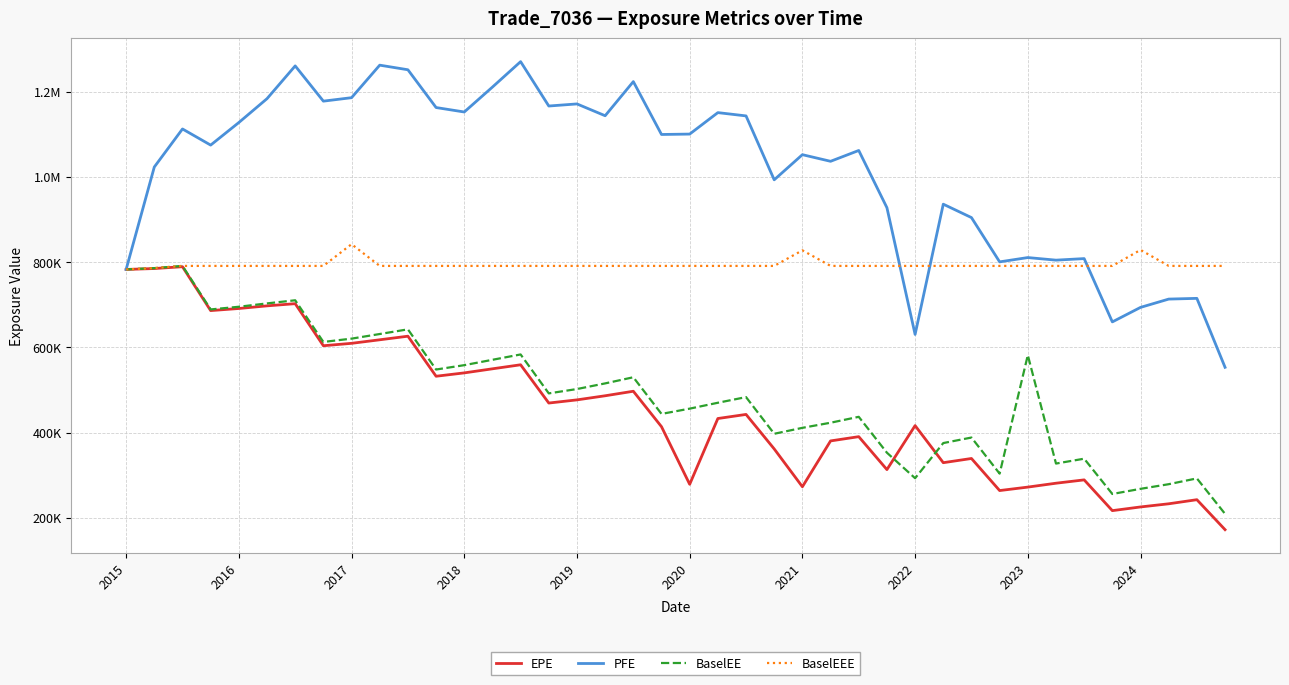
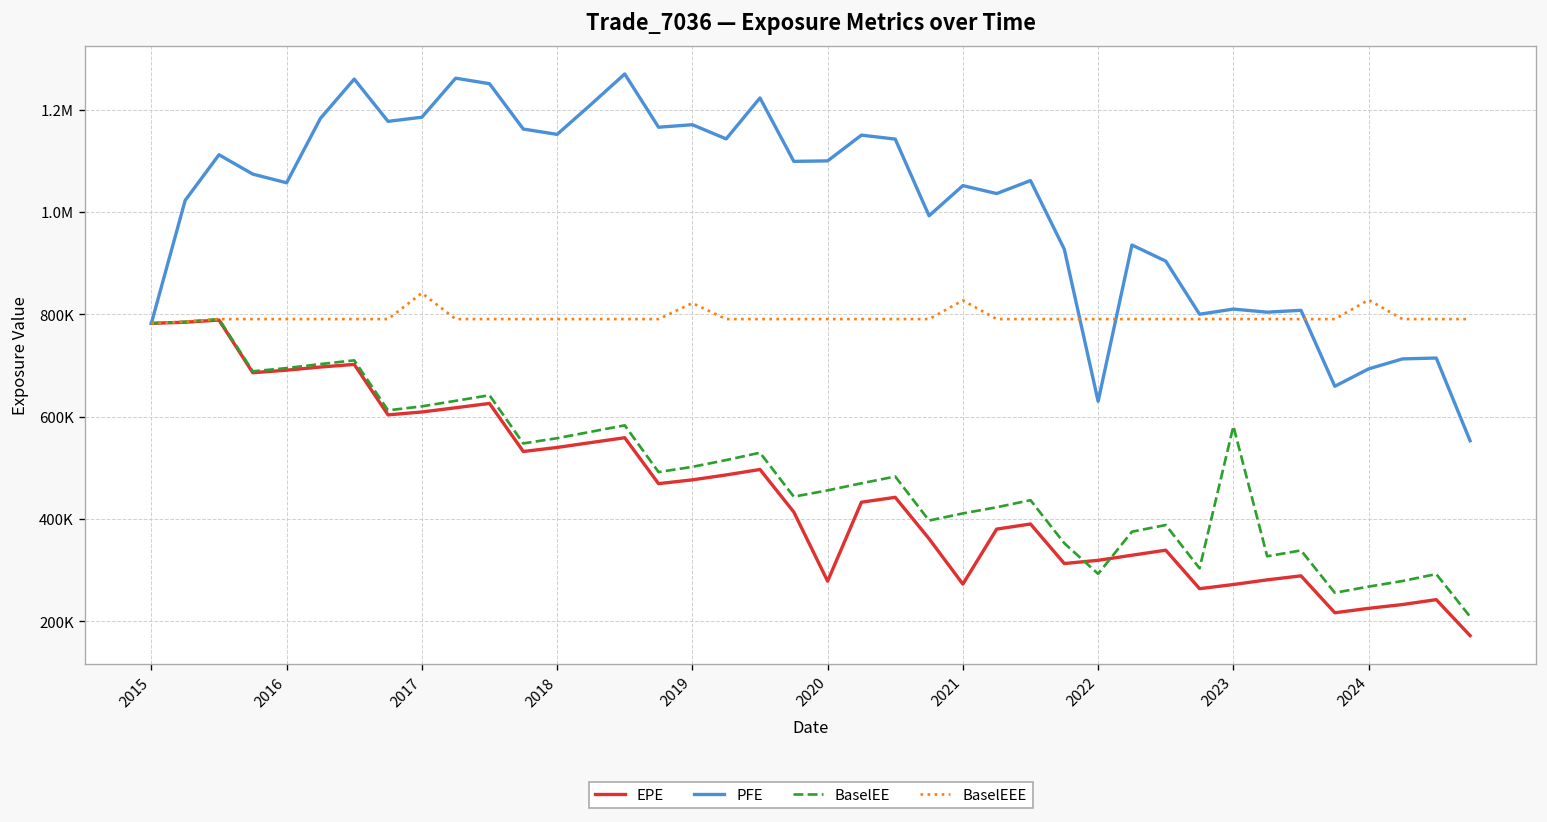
  {
    "EPE": {
      "2017": 610000,
      "2018": 540000,
      "2019": 480000,
      "2020": 280000,
      "2021": 270000,
-     "2022": 420000,
+     "2022": 320000,
      "2023": 270000,
      "2024": 230000
    },
    "PFE": {
-     "2016": 1130000,
+     "2016": 1060000,
      "2017": 1190000,
      "2018": 1150000,
      "2019": 1170000,
      "2020": 1100000,
      "2021": 1050000,
      "2022": 630000,
      "2023": 810000,
      "2024": 690000
    },
    "BaselEE": {
      "2017": 620000,
      "2018": 560000,
      "2019": 500000,
      "2020": 460000,
      "2021": 410000,
      "2022": 290000,
      "2023": 580000,
      "2024": 270000
    },
    "BaselEEE": {
      "2016": 790000,
      "2017": 840000,
      "2018": 790000,
-     "2019": 790000,
+     "2019": 820000,
      "2020": 790000,
      "2021": 830000,
      "2022": 790000,
      "2023": 790000,
      "2024": 830000
    }
  }
